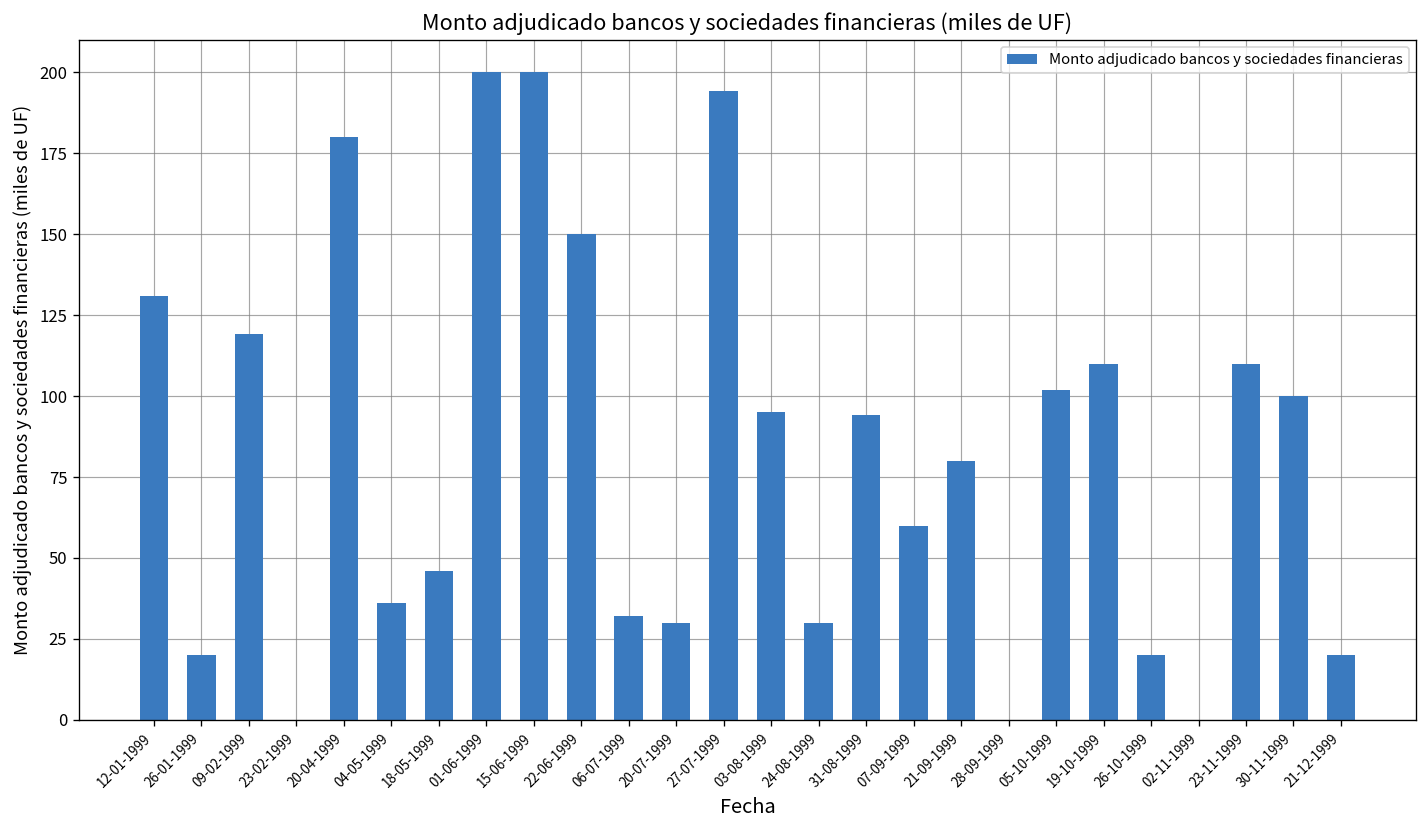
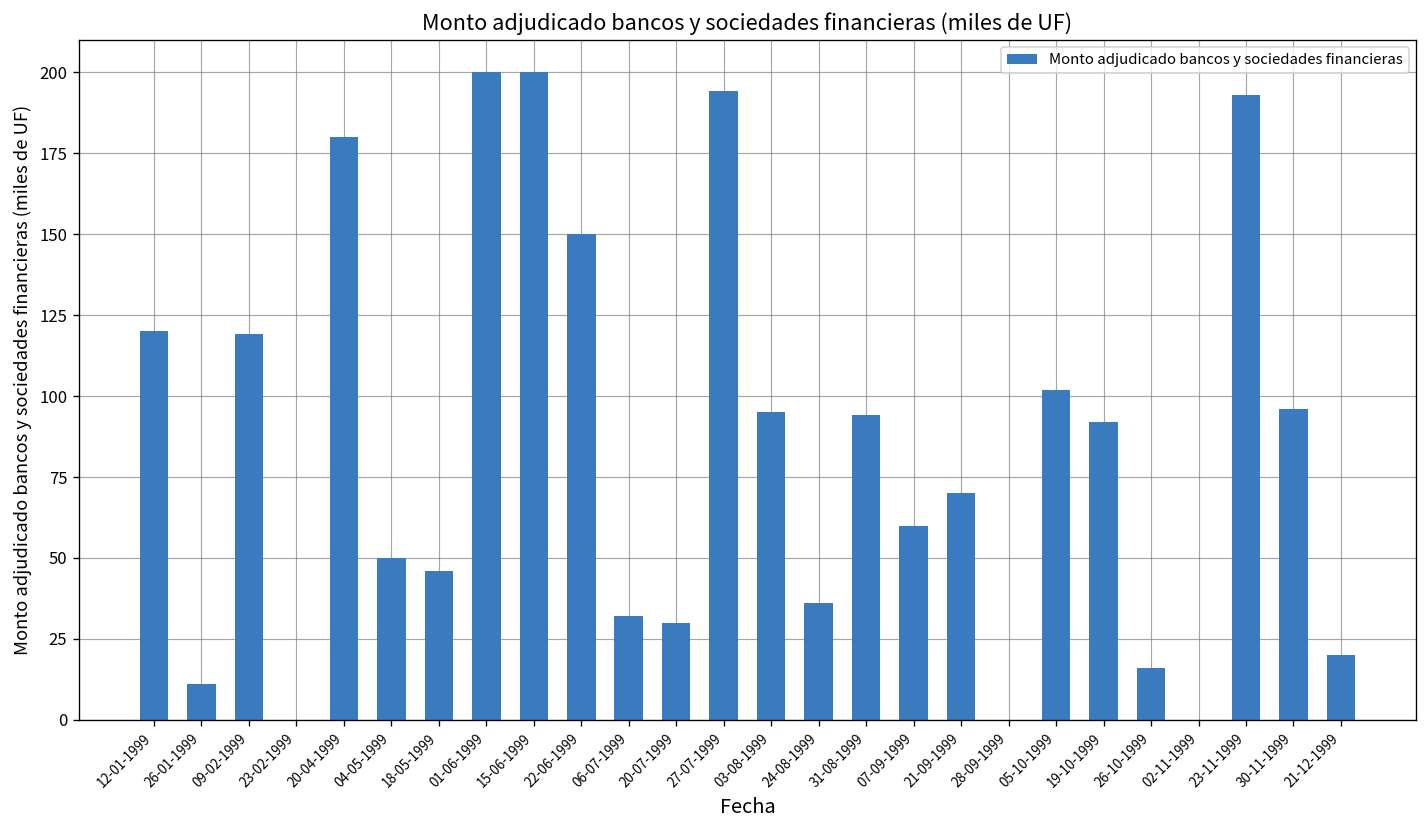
  {
-   "12-01-1999": 131,
-   "26-01-1999": 20,
+   "12-01-1999": 120,
+   "26-01-1999": 11,
    "09-02-1999": 119,
    "23-02-1999": 0,
    "20-04-1999": 180,
-   "04-05-1999": 36,
+   "04-05-1999": 50,
    "18-05-1999": 46,
    "01-06-1999": 200,
    "15-06-1999": 200,
    "22-06-1999": 150,
    "06-07-1999": 32,
    "20-07-1999": 30,
    "27-07-1999": 194,
    "03-08-1999": 95,
-   "24-08-1999": 30,
+   "24-08-1999": 36,
    "31-08-1999": 94,
    "07-09-1999": 60,
-   "21-09-1999": 80,
+   "21-09-1999": 70,
    "28-09-1999": 0,
    "05-10-1999": 102,
-   "19-10-1999": 110,
-   "26-10-1999": 20,
+   "19-10-1999": 92,
+   "26-10-1999": 16,
    "02-11-1999": 0,
-   "23-11-1999": 110,
-   "30-11-1999": 100,
+   "23-11-1999": 193,
+   "30-11-1999": 96,
    "21-12-1999": 20
  }
